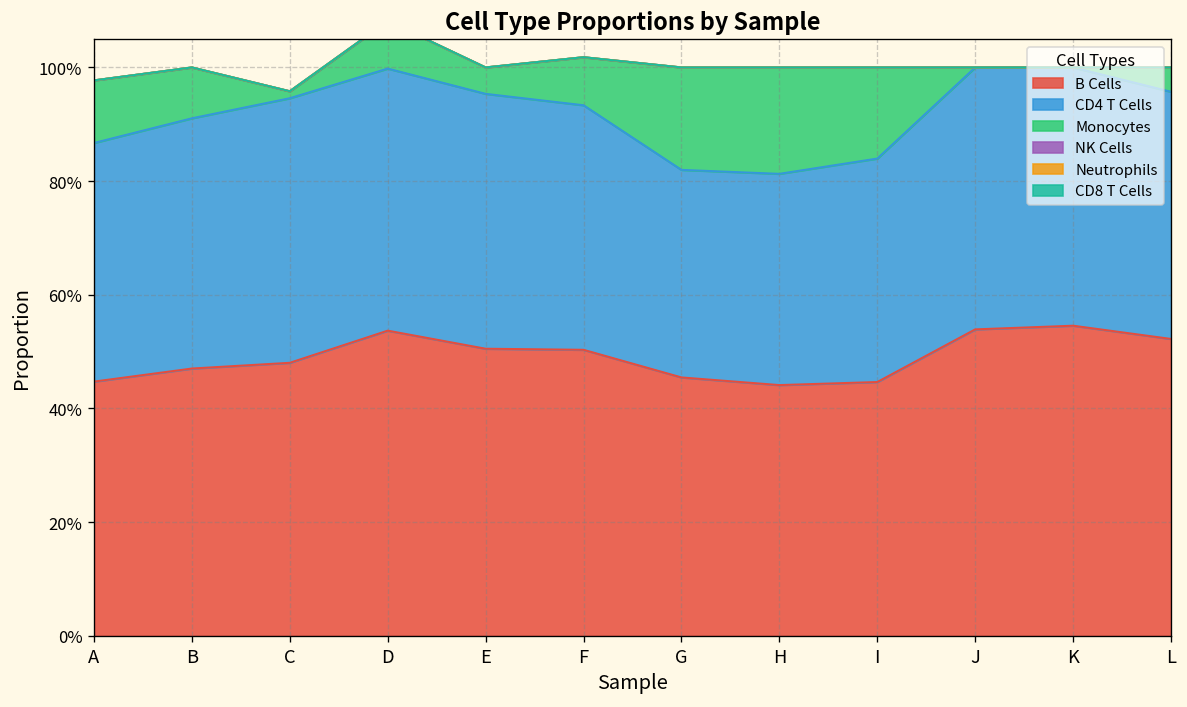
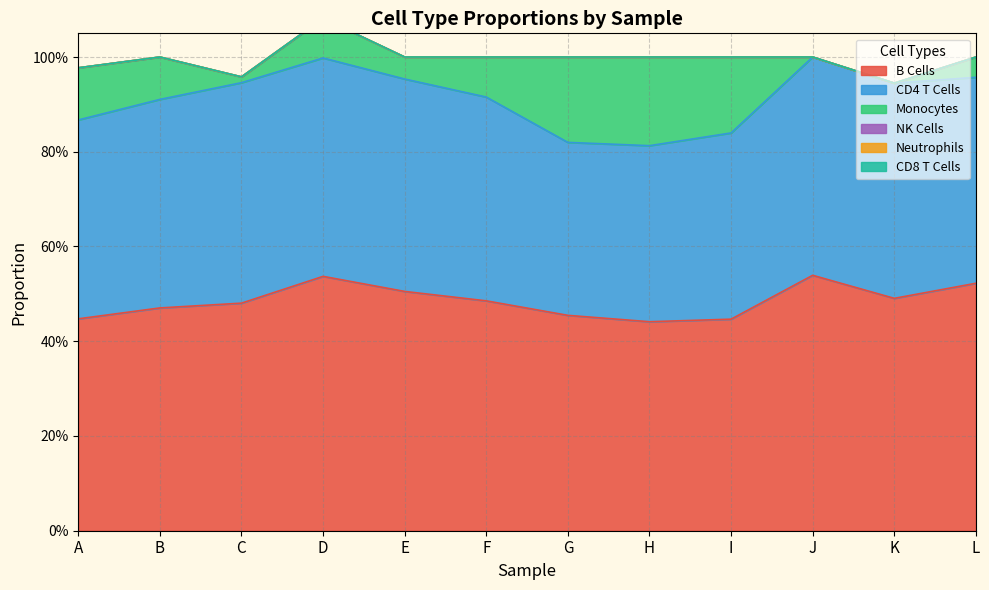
  {
    "B Cells": {
      "A": "45%",
      "B": "47%",
      "C": "48%",
      "D": "54%",
      "E": "51%",
-     "F": "50%",
+     "F": "49%",
      "G": "45%",
      "H": "44%",
      "I": "45%",
      "J": "54%",
-     "K": "55%",
+     "K": "49%",
      "L": "52%"
    },
    "CD4 T Cells": {
      "A": "42%",
      "B": "44%",
      "C": "47%",
      "D": "46%",
      "E": "45%",
      "F": "43%",
      "G": "37%",
      "H": "37%",
      "I": "39%",
      "L": "43%"
    }
  }
